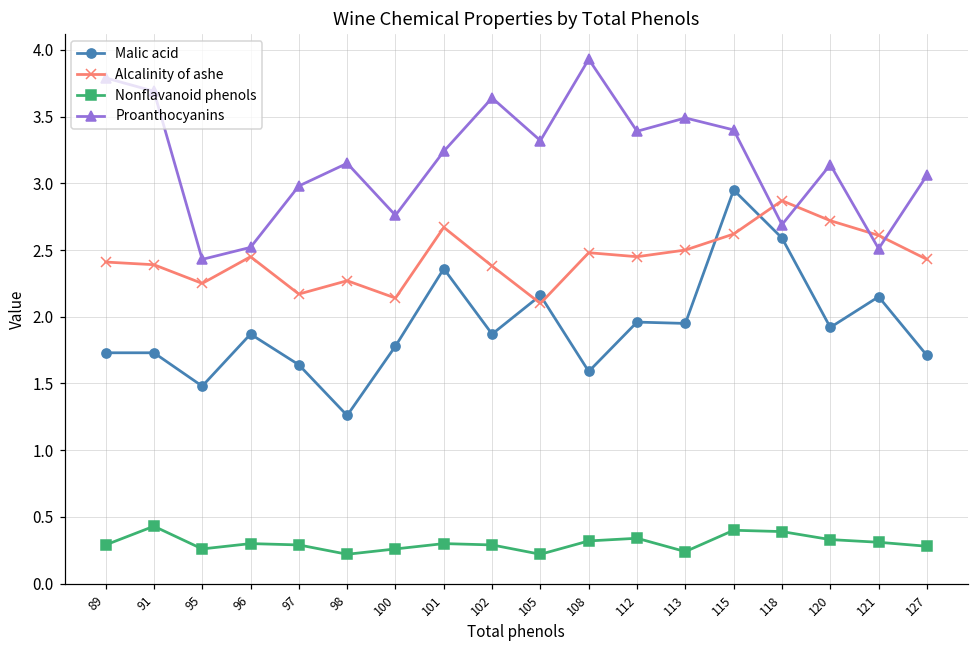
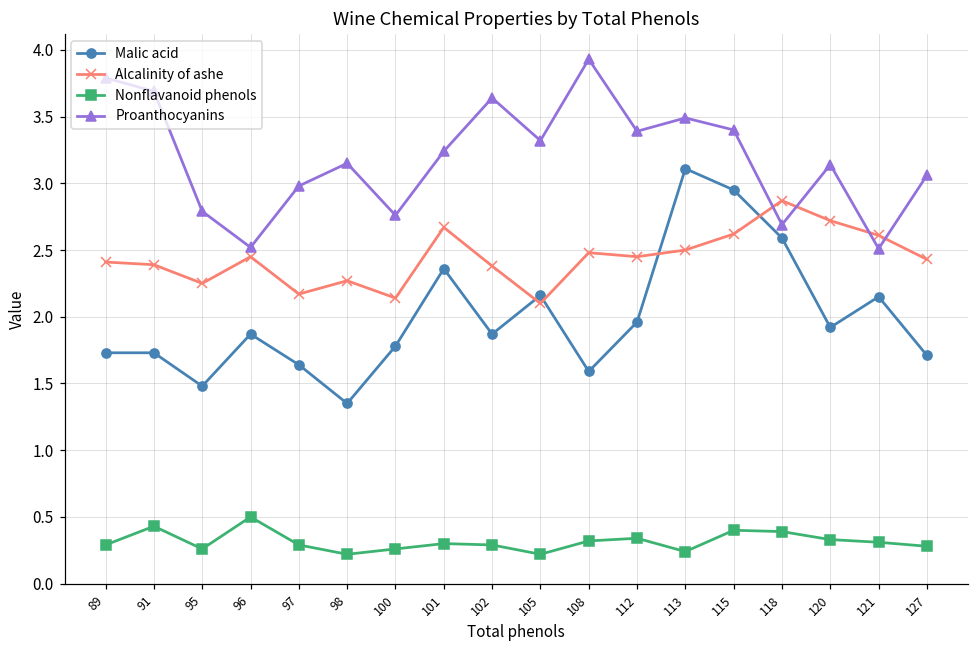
  {
    "Malic acid": {
      "89": 1.73,
      "91": 1.73,
      "95": 1.48,
      "96": 1.87,
      "97": 1.64,
-     "98": 1.26,
+     "98": 1.35,
      "100": 1.78,
      "101": 2.36,
      "102": 1.87,
      "105": 2.16,
      "108": 1.59,
      "112": 1.96,
-     "113": 1.95,
+     "113": 3.11,
      "115": 2.95,
      "118": 2.59,
      "120": 1.92,
      "121": 2.15,
      "127": 1.71
    },
    "Alcalinity of ashe": {
      "89": 2.41,
      "91": 2.39,
      "95": 2.25,
      "96": 2.45,
      "97": 2.17,
      "98": 2.27,
      "100": 2.14,
      "101": 2.67,
      "102": 2.38,
      "105": 2.10,
      "108": 2.48,
      "112": 2.45,
      "113": 2.50,
      "115": 2.62,
      "118": 2.87,
      "120": 2.72,
      "121": 2.61,
      "127": 2.43
    },
    "Nonflavanoid phenols": {
      "89": 0.3,
      "91": 0.43,
      "95": 0.26,
-     "96": 0.3,
+     "96": 0.5,
      "97": 0.3,
      "98": 0.2,
      "100": 0.26,
      "101": 0.3,
      "102": 0.3,
      "105": 0.2,
      "108": 0.3,
      "112": 0.34,
      "113": 0.24,
      "115": 0.4,
      "118": 0.4,
      "120": 0.33,
      "121": 0.3,
      "127": 0.3
    },
    "Proanthocyanins": {
-     "95": 2.43,
+     "95": 2.79,
      "96": 2.52,
      "97": 2.98,
      "98": 3.15,
      "100": 2.76,
      "101": 3.24,
      "102": 3.64,
      "105": 3.32,
      "108": 3.93,
      "112": 3.39,
      "113": 3.49,
      "115": 3.40,
      "118": 2.69,
      "120": 3.14,
      "121": 2.51,
      "127": 3.06
    }
  }
